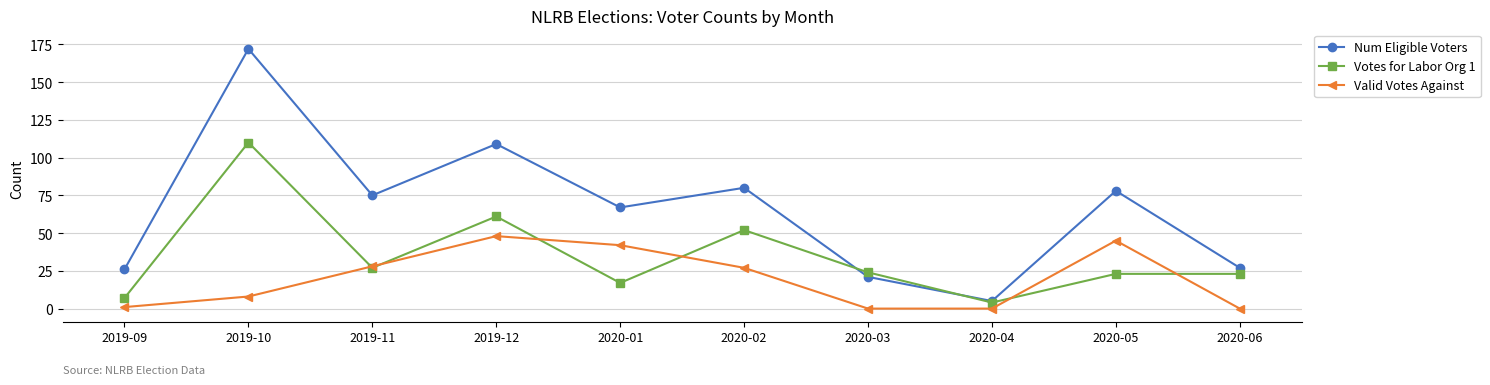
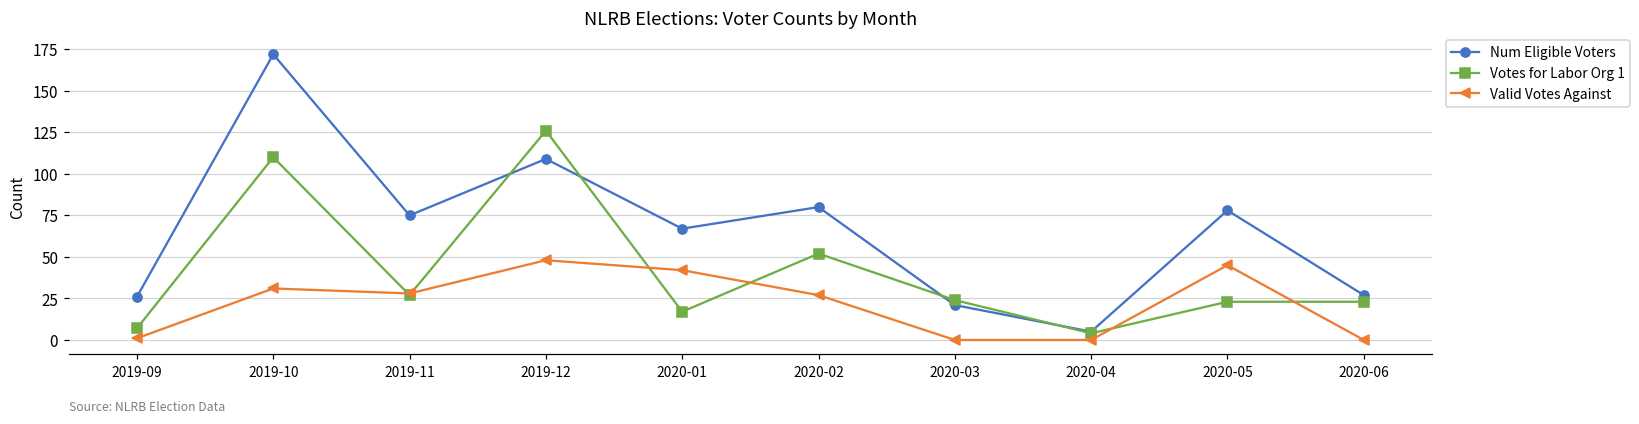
  {
    "Num Eligible Voters": {
      "2019-09": 26,
      "2019-10": 172,
      "2019-11": 75,
      "2019-12": 109,
      "2020-01": 67,
      "2020-02": 80,
      "2020-03": 21,
      "2020-05": 78,
      "2020-06": 27
    },
    "Votes for Labor Org 1": {
      "2019-09": 7,
      "2019-10": 110,
-     "2019-12": 61,
+     "2019-12": 126,
      "2020-01": 17,
      "2020-02": 52,
      "2020-03": 24,
      "2020-05": 23,
      "2020-06": 23
    },
    "Valid Votes Against": {
      "2019-09": 1,
-     "2019-10": 8,
+     "2019-10": 31,
      "2019-12": 48,
      "2020-01": 42,
      "2020-02": 27,
      "2020-03": 0,
      "2020-04": 0,
      "2020-05": 45,
      "2020-06": 0
    }
  }
